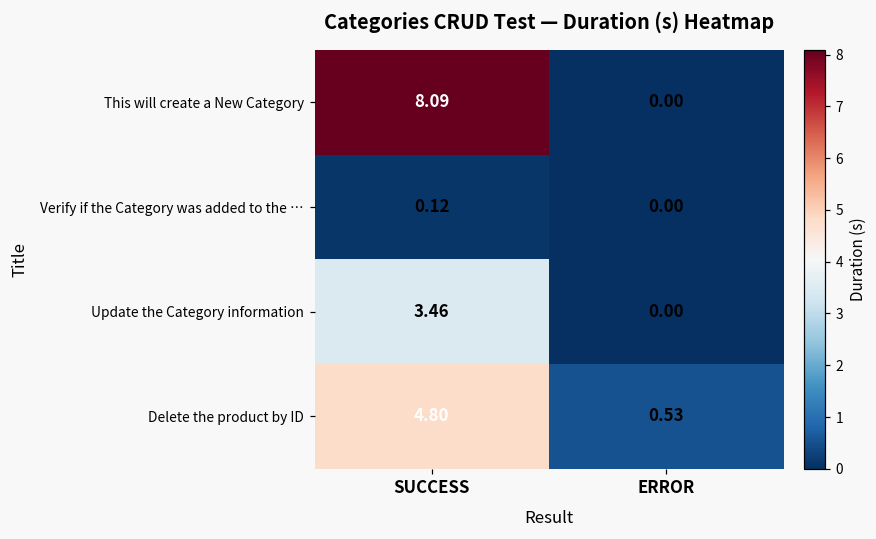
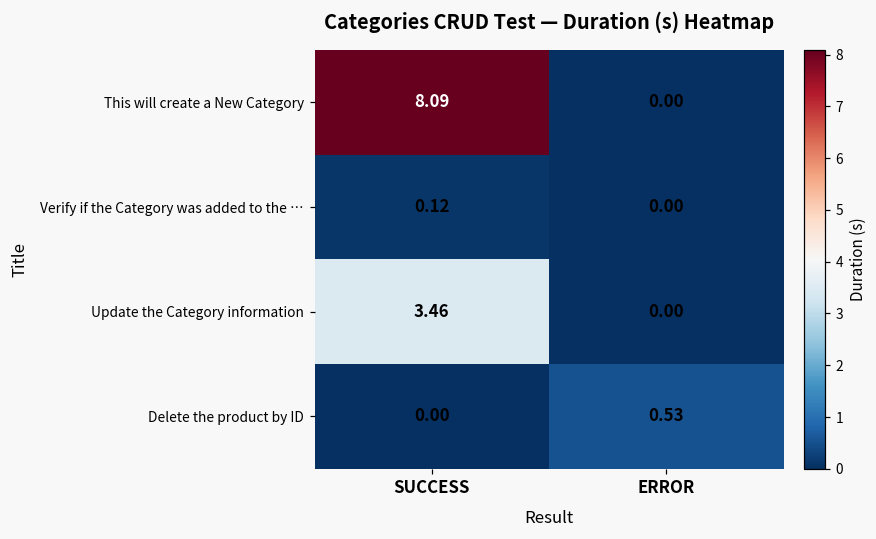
  {
    "This will create a New Category": {
      "SUCCESS": 8.09,
      "ERROR": 0.00
    },
    "Verify if the Category was added to the …": {
      "SUCCESS": 0.12,
      "ERROR": 0.00
    },
    "Update the Category information": {
      "SUCCESS": 3.46,
      "ERROR": 0.00
    },
    "Delete the product by ID": {
-     "SUCCESS": 4.80,
+     "SUCCESS": 0.00,
      "ERROR": 0.53
    }
  }
